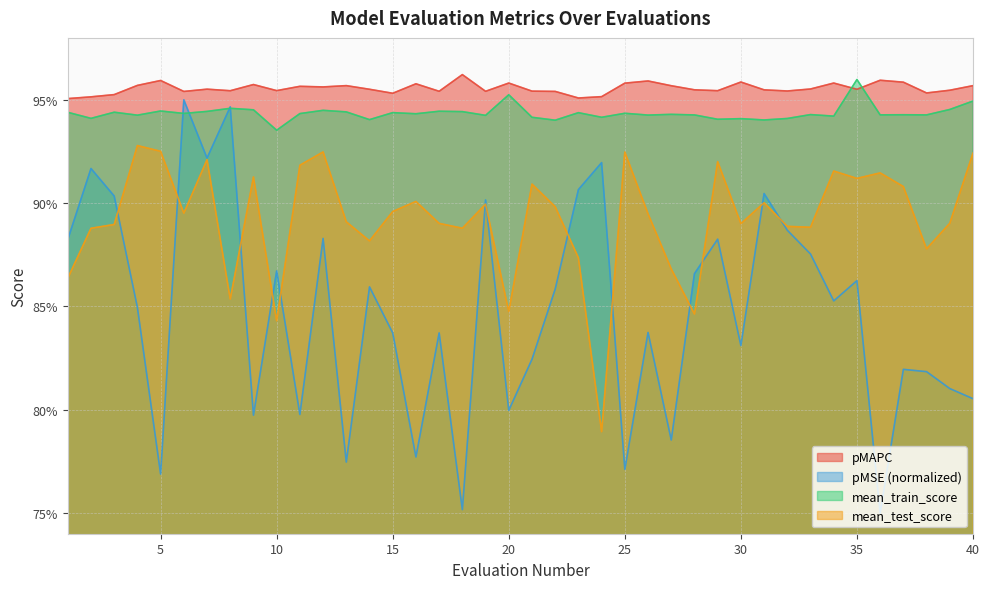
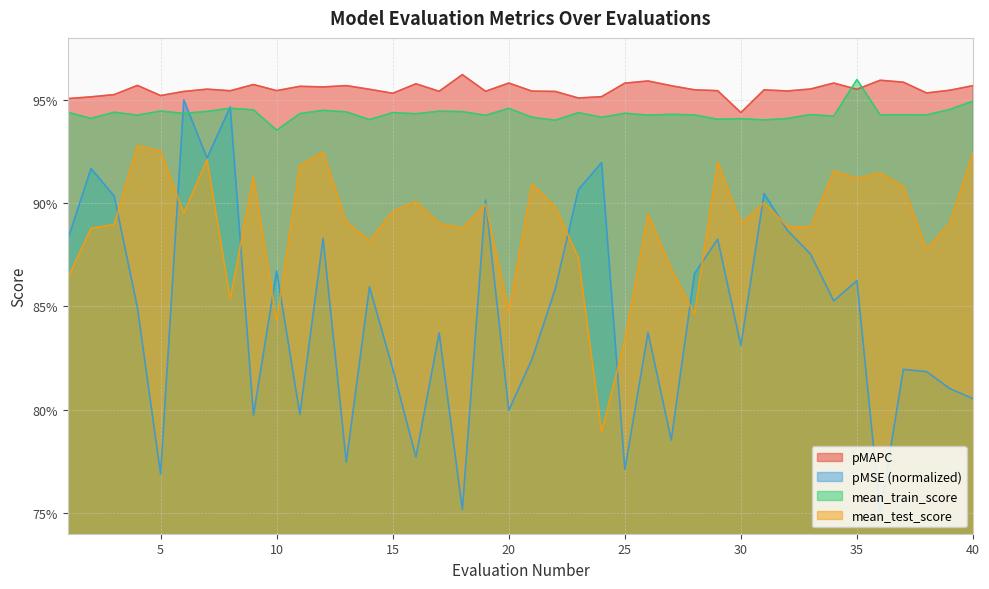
  {
    "pMAPC": {
-     "5": "95.9%",
+     "5": "95.2%",
      "10": "95.4%",
      "15": "95.3%",
      "20": "95.8%",
      "25": "95.8%",
-     "30": "95.9%",
+     "30": "94.4%",
      "35": "95.5%",
      "40": "95.7%"
    },
    "pMSE (normalized)": {
      "5": "76.9%",
      "10": "86.7%",
-     "15": "83.7%",
+     "15": "82.0%",
      "20": "80.0%",
      "25": "77.1%",
      "30": "83.1%",
      "35": "86.2%",
      "40": "80.5%"
    },
    "mean_train_score": {
      "5": "94.5%",
      "10": "93.5%",
      "15": "94.4%",
-     "20": "95.2%",
+     "20": "94.6%",
      "25": "94.4%",
      "30": "94.1%",
      "35": "96.0%",
      "40": "94.9%"
    },
    "mean_test_score": {
      "5": "92.5%",
      "10": "84.3%",
      "15": "89.6%",
      "20": "84.8%",
-     "25": "92.5%",
+     "25": "83.4%",
      "30": "89.0%",
      "35": "91.2%",
      "40": "92.4%"
    }
  }
